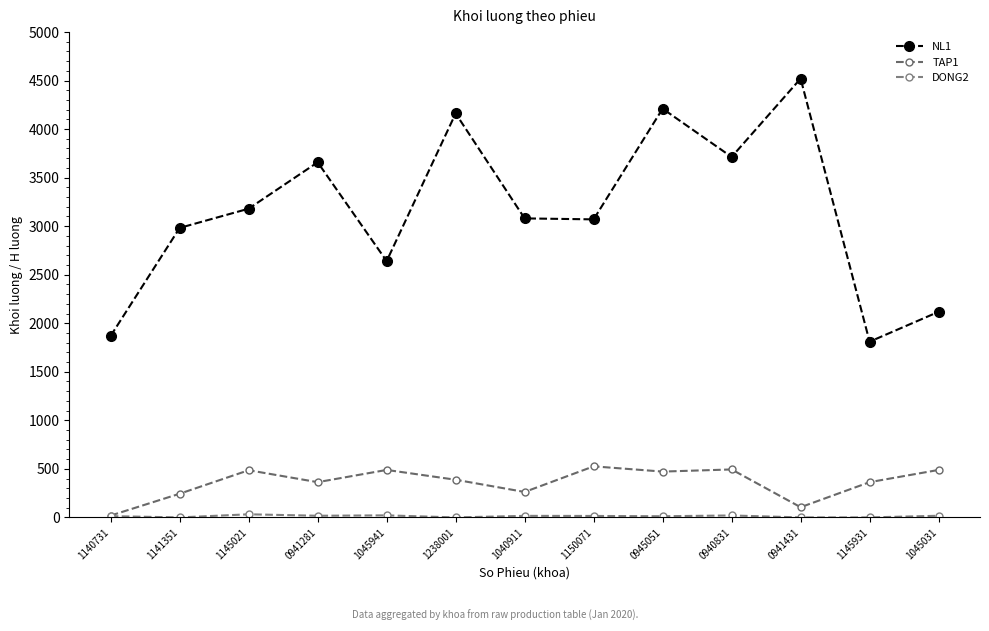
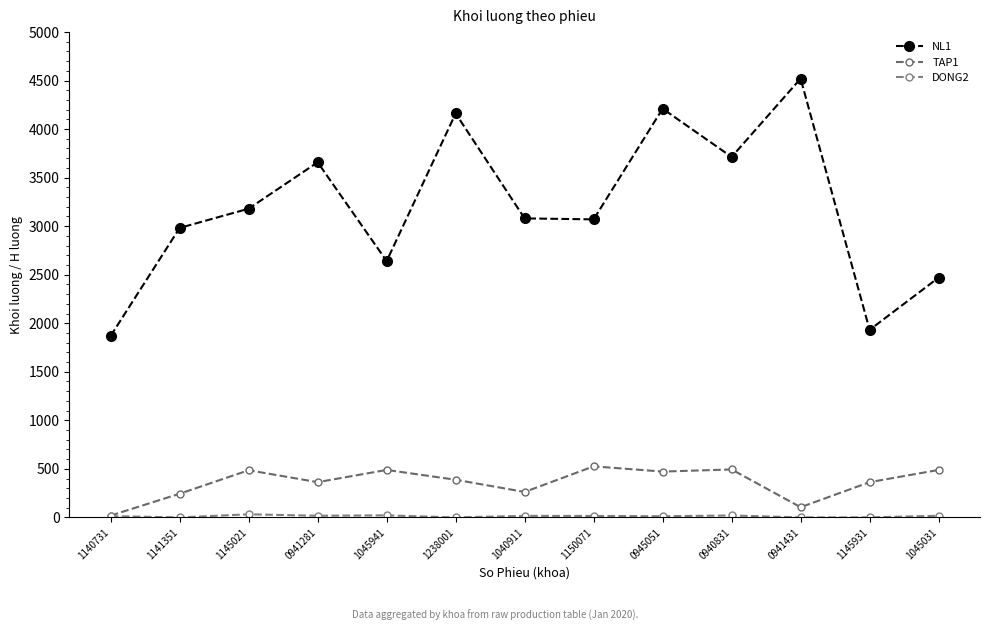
  {
    "NL1": {
      "1140731": 1900,
      "1141351": 3000,
      "1145021": 3200,
      "0941281": 3700,
      "1045941": 2600,
      "1238001": 4200,
      "1040911": 3100,
      "1150071": 3100,
      "0945051": 4200,
      "0940831": 3700,
      "0941431": 4500,
-     "1145931": 1800,
-     "1045031": 2100
+     "1145931": 1900,
+     "1045031": 2500
    }
  }
